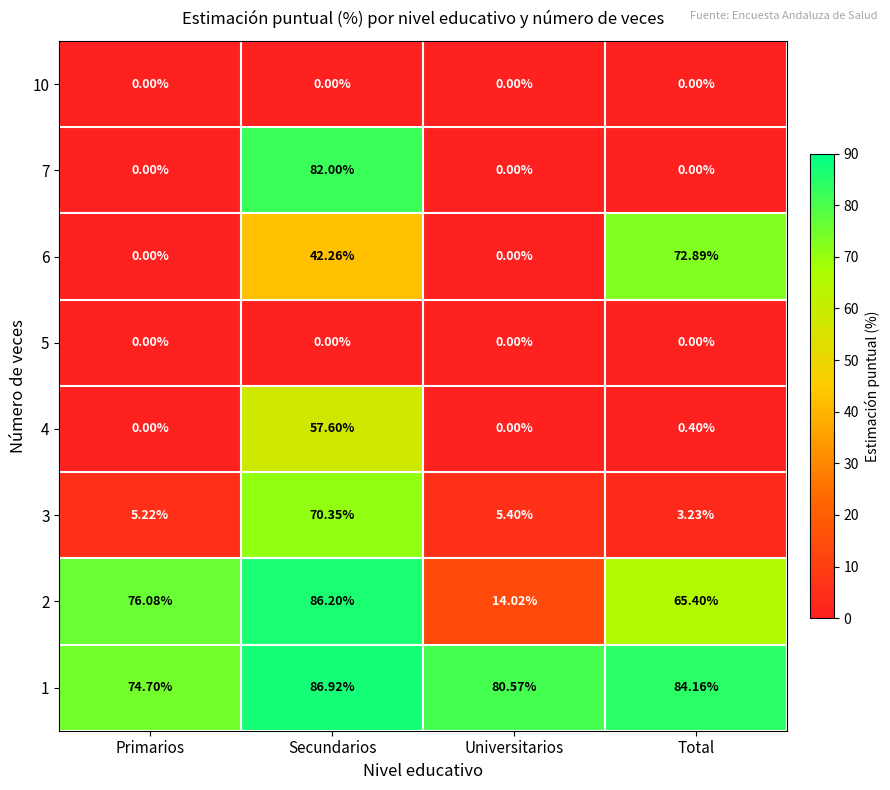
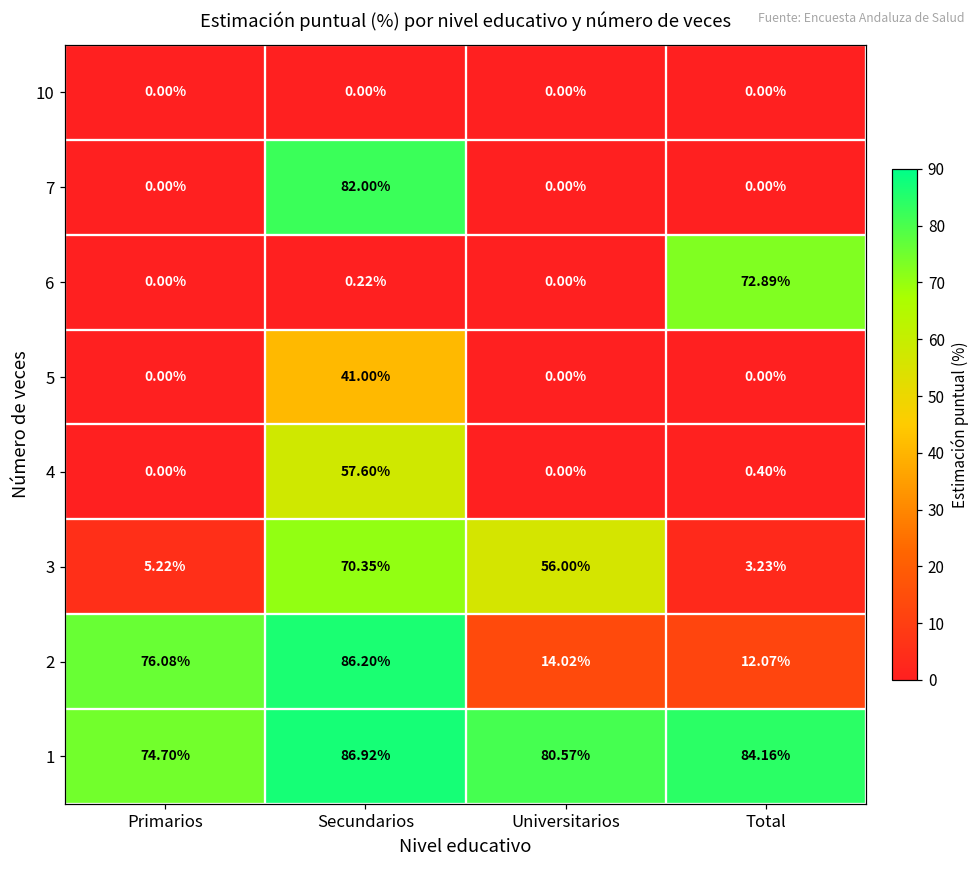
  {
    "10": {
      "Primarios": "0.00%",
      "Secundarios": "0.00%",
      "Universitarios": "0.00%",
      "Total": "0.00%"
    },
    "7": {
      "Primarios": "0.00%",
      "Secundarios": "82.00%",
      "Universitarios": "0.00%",
      "Total": "0.00%"
    },
    "6": {
      "Primarios": "0.00%",
-     "Secundarios": "42.26%",
+     "Secundarios": "0.22%",
      "Universitarios": "0.00%",
      "Total": "72.89%"
    },
    "5": {
      "Primarios": "0.00%",
-     "Secundarios": "0.00%",
+     "Secundarios": "41.00%",
      "Universitarios": "0.00%",
      "Total": "0.00%"
    },
    "4": {
      "Primarios": "0.00%",
      "Secundarios": "57.60%",
      "Universitarios": "0.00%",
      "Total": "0.40%"
    },
    "3": {
      "Primarios": "5.22%",
      "Secundarios": "70.35%",
-     "Universitarios": "5.40%",
+     "Universitarios": "56.00%",
      "Total": "3.23%"
    },
    "2": {
      "Primarios": "76.08%",
      "Secundarios": "86.20%",
      "Universitarios": "14.02%",
-     "Total": "65.40%"
+     "Total": "12.07%"
    },
    "1": {
      "Primarios": "74.70%",
      "Secundarios": "86.92%",
      "Universitarios": "80.57%",
      "Total": "84.16%"
    }
  }
